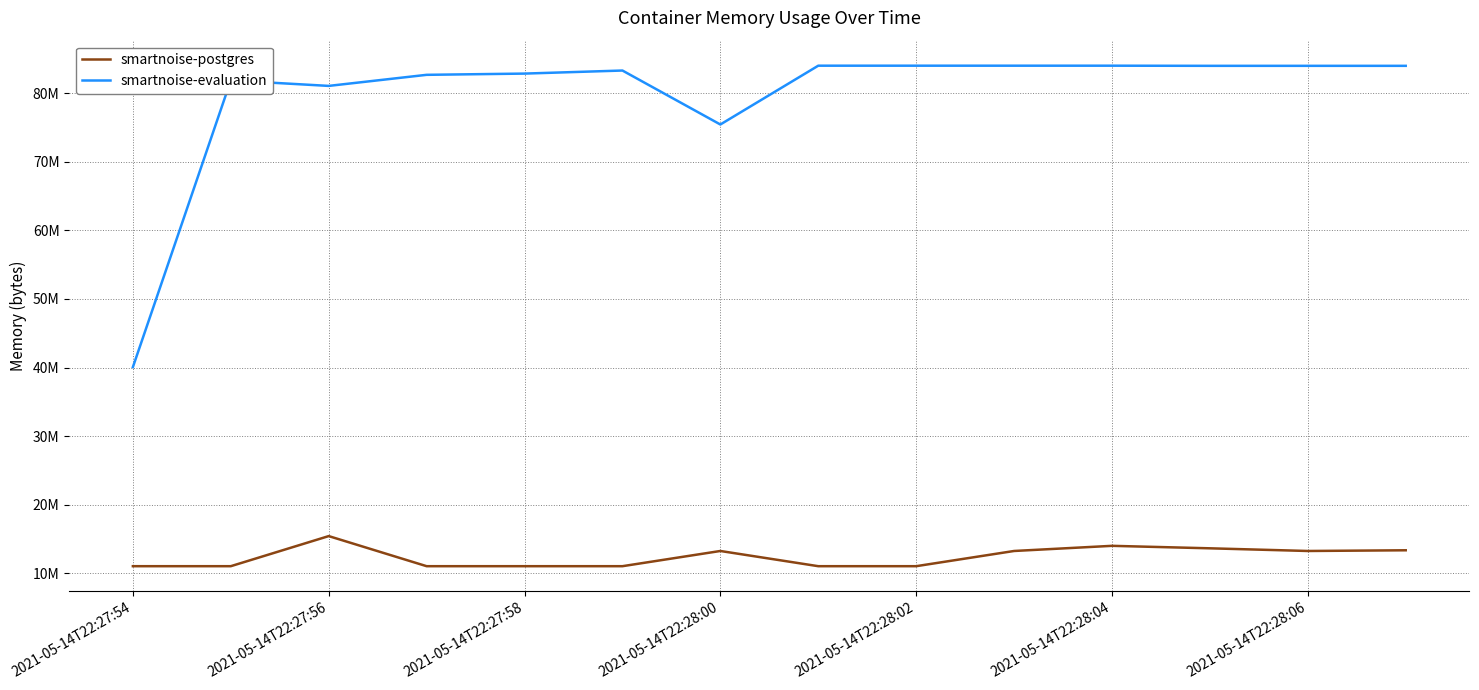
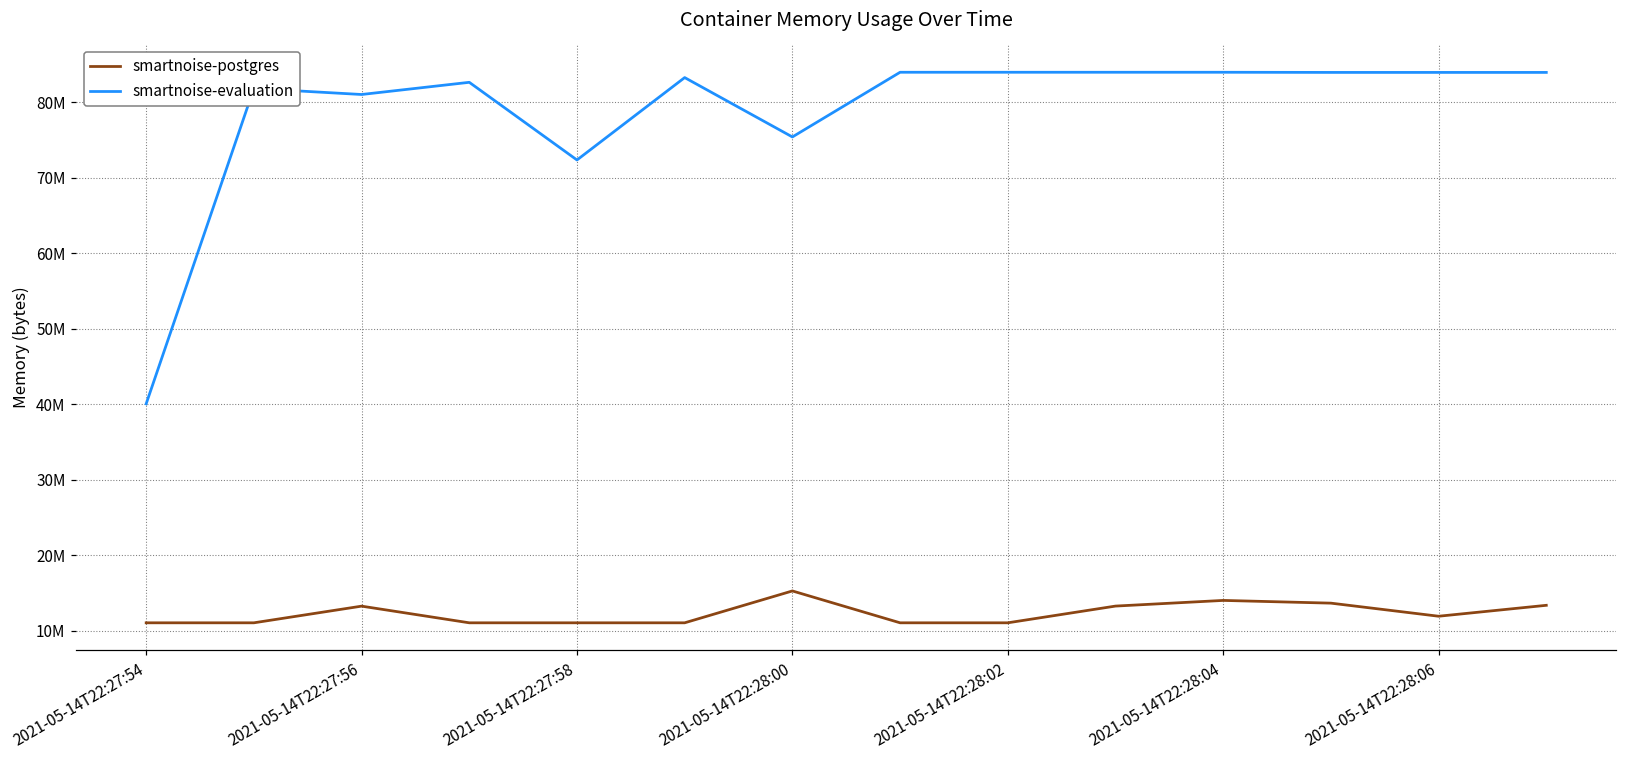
  {
    "smartnoise-postgres": {
      "2021-05-14T22:27:54": 11000000,
-     "2021-05-14T22:27:56": 15000000,
+     "2021-05-14T22:27:56": 13000000,
      "2021-05-14T22:27:58": 11000000,
-     "2021-05-14T22:28:00": 13000000,
+     "2021-05-14T22:28:00": 15000000,
      "2021-05-14T22:28:02": 11000000,
      "2021-05-14T22:28:04": 14000000,
-     "2021-05-14T22:28:06": 13000000
+     "2021-05-14T22:28:06": 12000000
    },
    "smartnoise-evaluation": {
      "2021-05-14T22:27:54": 40000000,
      "2021-05-14T22:27:56": 81000000,
-     "2021-05-14T22:27:58": 83000000,
+     "2021-05-14T22:27:58": 72000000,
      "2021-05-14T22:28:00": 75000000,
      "2021-05-14T22:28:02": 84000000,
      "2021-05-14T22:28:04": 84000000,
      "2021-05-14T22:28:06": 84000000
    }
  }
